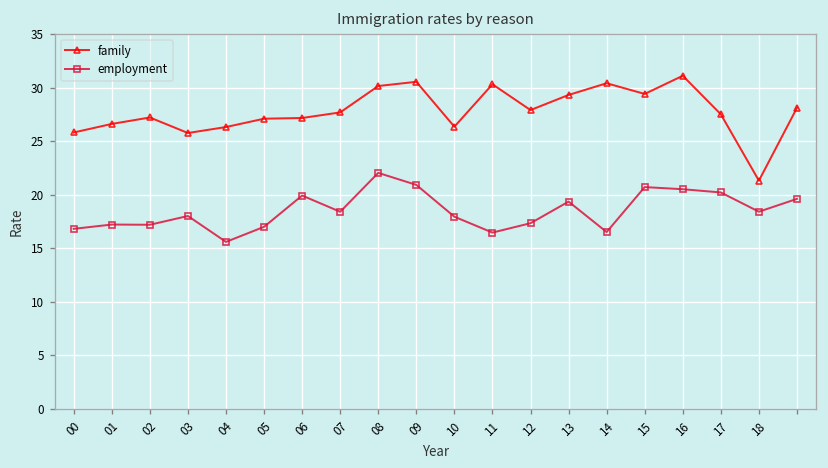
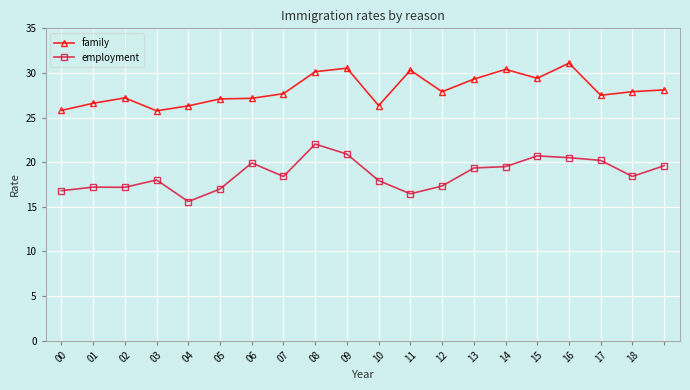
  {
    "family": {
      "00": 26,
      "01": 27,
      "02": 27,
      "03": 26,
      "04": 26,
      "05": 27,
      "06": 27,
      "07": 28,
      "08": 30,
      "09": 31,
      "10": 26,
      "11": 30,
      "12": 28,
      "13": 29,
      "14": 30,
      "15": 29,
      "16": 31,
      "17": 28,
-     "18": 21
+     "18": 28
    },
    "employment": {
      "00": 17,
      "01": 17,
      "02": 17,
      "03": 18,
      "04": 16,
      "05": 17,
      "06": 20,
      "07": 18,
      "08": 22,
      "09": 21,
      "10": 18,
      "11": 16,
      "12": 17,
      "13": 19,
-     "14": 17,
+     "14": 20,
      "15": 21,
      "16": 21,
      "17": 20,
      "18": 18
    }
  }
